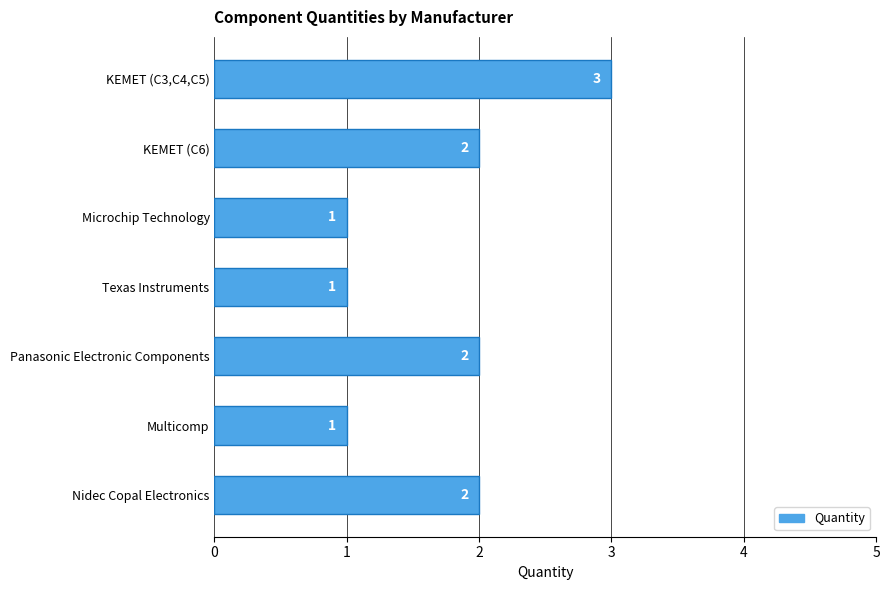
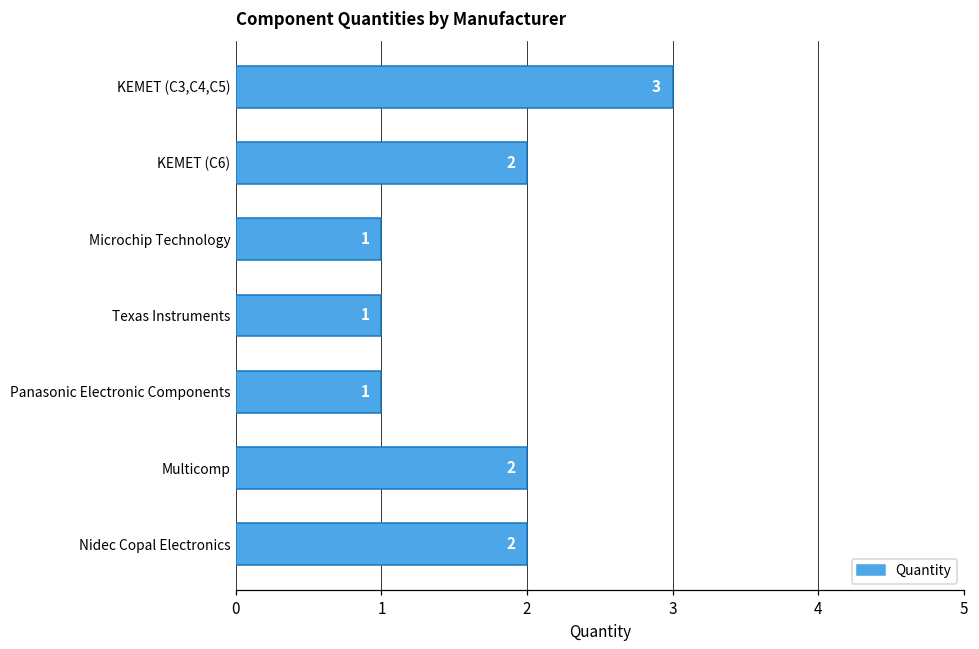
  {
    "KEMET (C3,C4,C5)": 3,
    "KEMET (C6)": 2,
    "Microchip Technology": 1,
    "Texas Instruments": 1,
-   "Panasonic Electronic Components": 2,
-   "Multicomp": 1,
+   "Panasonic Electronic Components": 1,
+   "Multicomp": 2,
    "Nidec Copal Electronics": 2
  }
